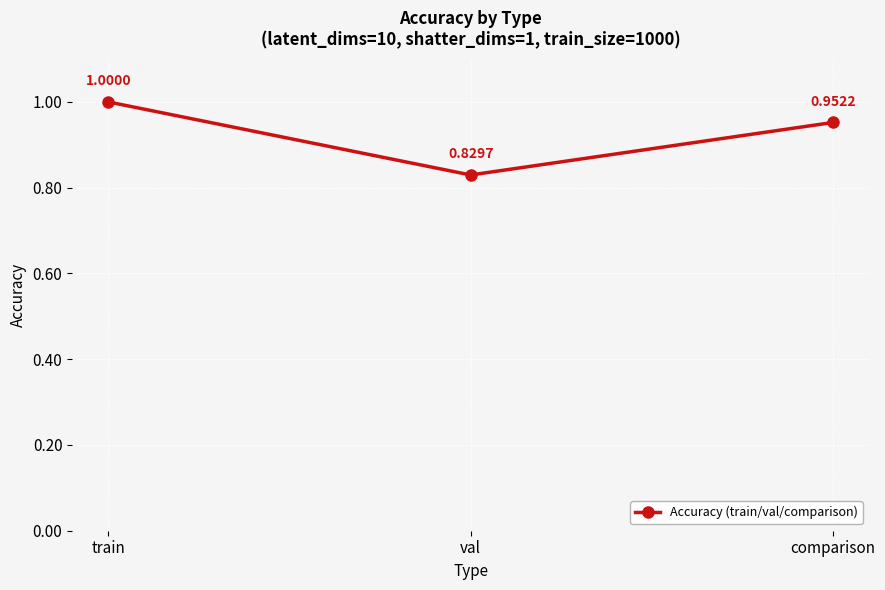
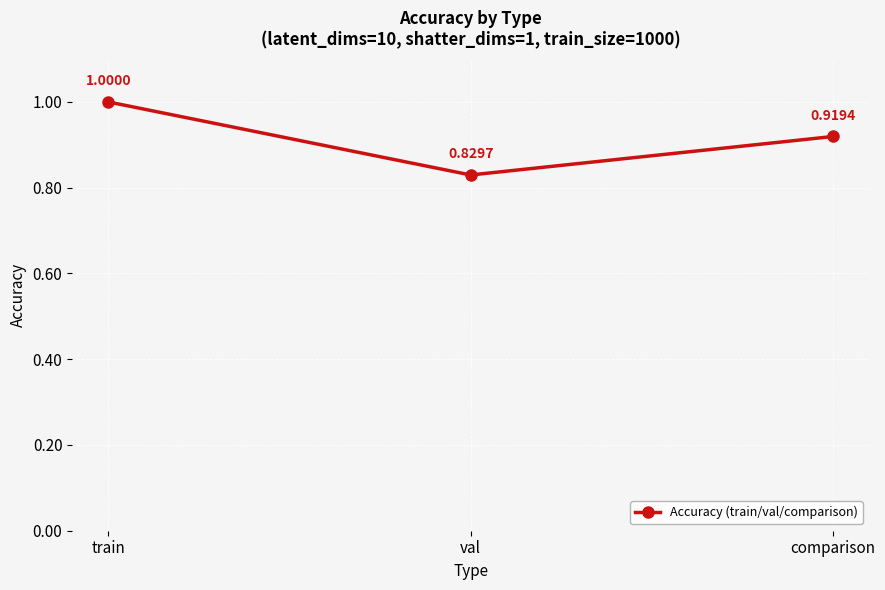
  {
    "train": 1.0000,
    "val": 0.8297,
-   "comparison": 0.9522
+   "comparison": 0.9194
  }
